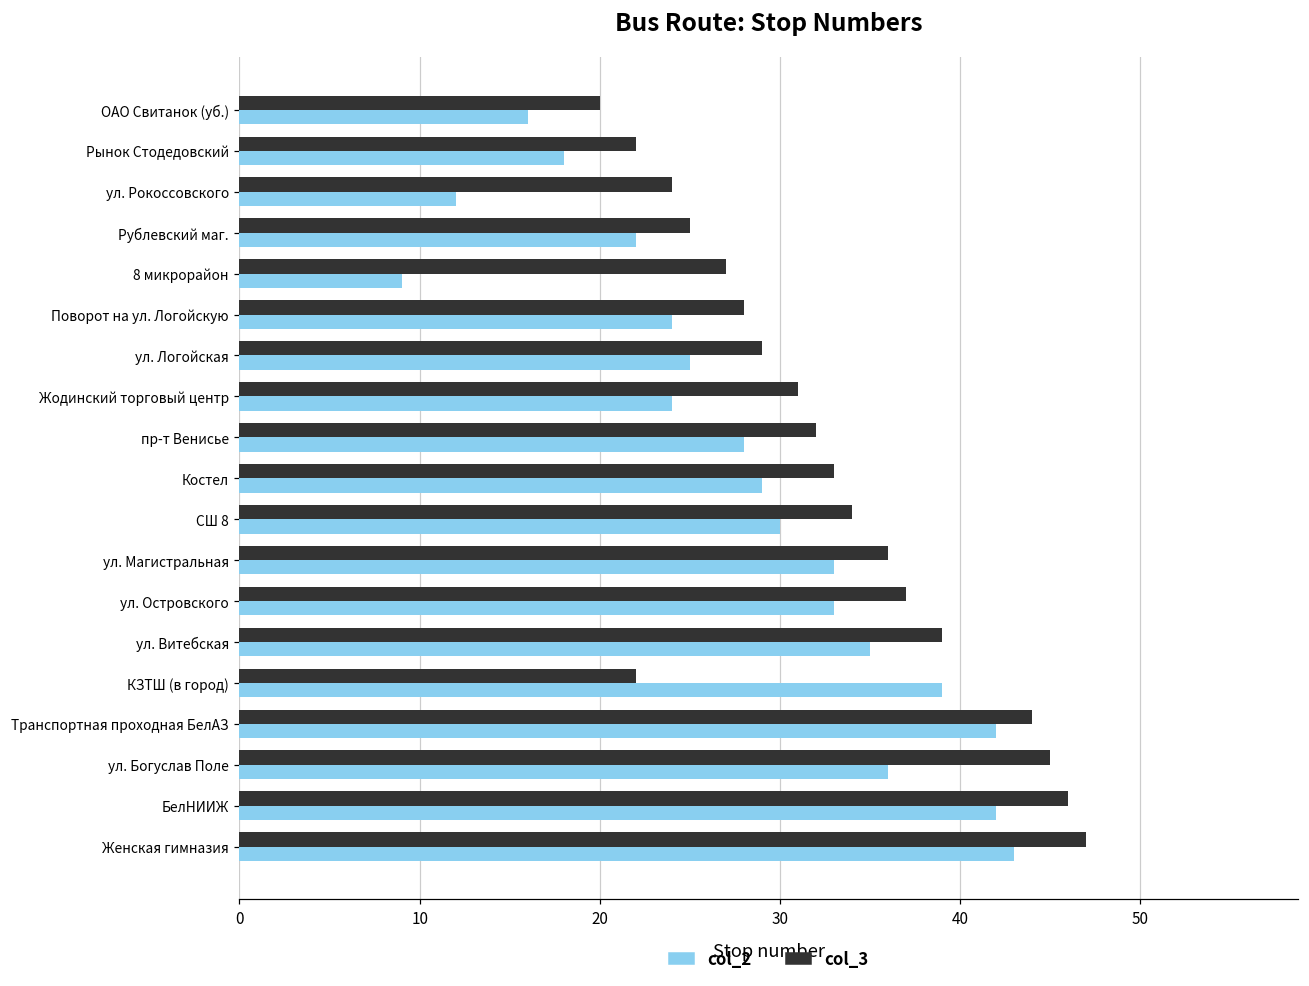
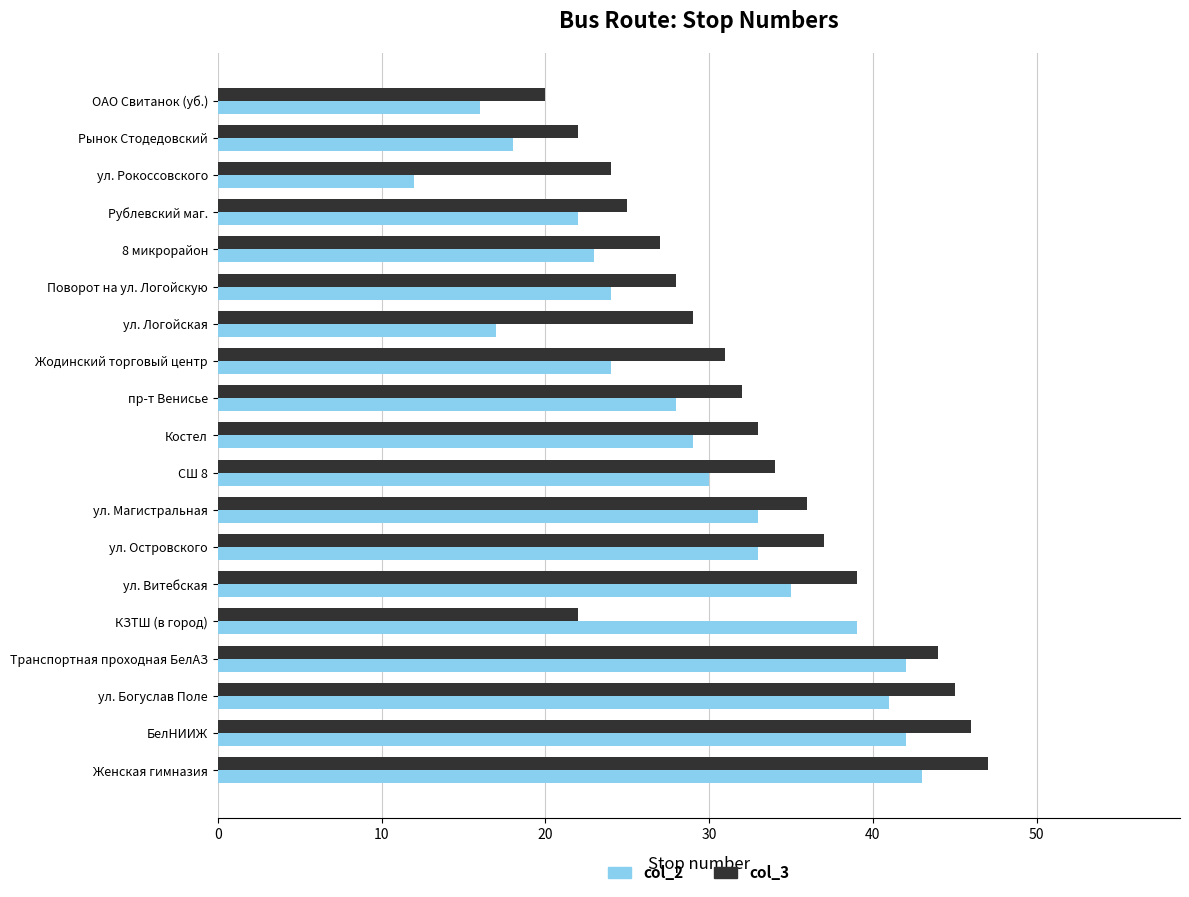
  {
    "col_2": {
      "ОАО Свитанок (уб.)": 16,
      "Рынок Стодедовский": 18,
      "ул. Рокоссовского": 12,
      "Рублевский маг.": 22,
-     "8 микрорайон": 9,
+     "8 микрорайон": 23,
      "Поворот на ул. Логойскую": 24,
-     "ул. Логойская": 25,
+     "ул. Логойская": 17,
      "Жодинский торговый центр": 24,
      "пр-т Венисье": 28,
      "Костел": 29,
      "СШ 8": 30,
      "ул. Магистральная": 33,
      "ул. Островского": 33,
      "ул. Витебская": 35,
      "КЗТШ (в город)": 39,
      "Транспортная проходная БелАЗ": 42,
-     "ул. Богуслав Поле": 36,
+     "ул. Богуслав Поле": 41,
      "БелНИИЖ": 42,
      "Женская гимназия": 43
    },
    "col_3": {
      "ОАО Свитанок (уб.)": 20,
      "Рынок Стодедовский": 22,
      "ул. Рокоссовского": 24,
      "Рублевский маг.": 25,
      "8 микрорайон": 27,
      "Поворот на ул. Логойскую": 28,
      "ул. Логойская": 29,
      "Жодинский торговый центр": 31,
      "пр-т Венисье": 32,
      "Костел": 33,
      "СШ 8": 34,
      "ул. Магистральная": 36,
      "ул. Островского": 37,
      "ул. Витебская": 39,
      "КЗТШ (в город)": 22,
      "Транспортная проходная БелАЗ": 44,
      "ул. Богуслав Поле": 45,
      "БелНИИЖ": 46,
      "Женская гимназия": 47
    }
  }
